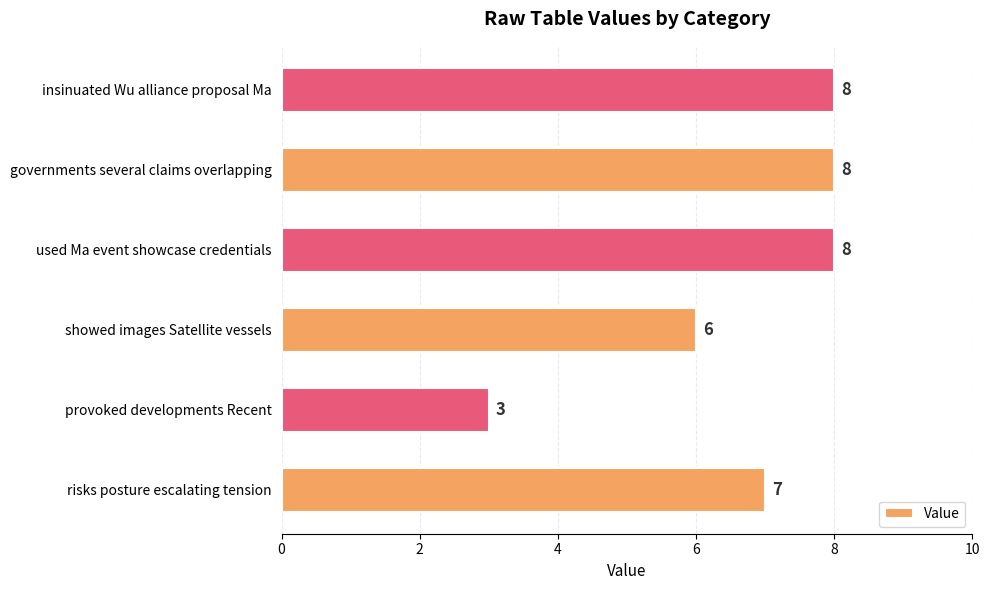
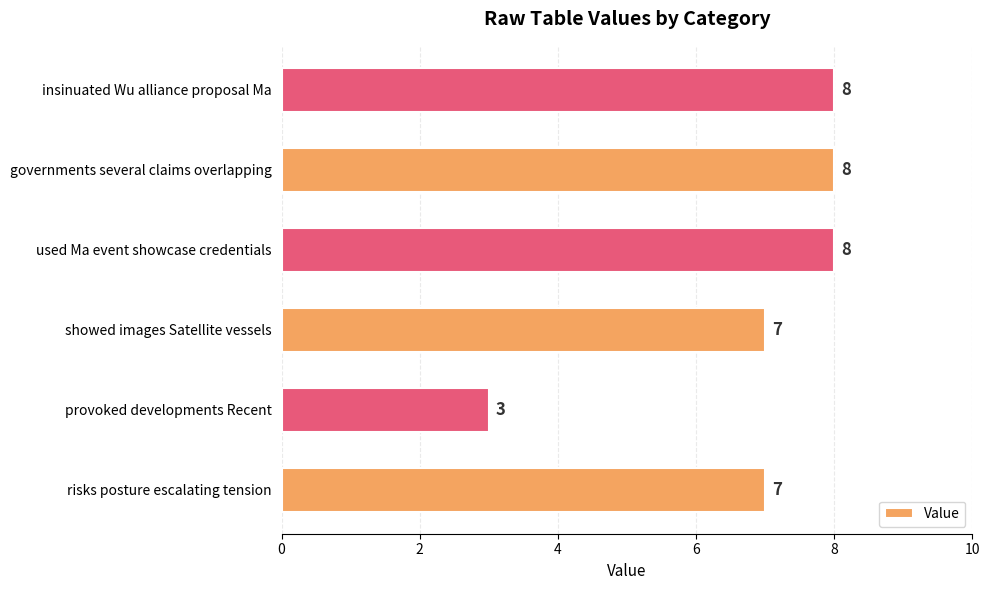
  {
    "insinuated Wu alliance proposal Ma": 8,
    "governments several claims overlapping": 8,
    "used Ma event showcase credentials": 8,
-   "showed images Satellite vessels": 6,
+   "showed images Satellite vessels": 7,
    "provoked developments Recent": 3,
    "risks posture escalating tension": 7
  }
